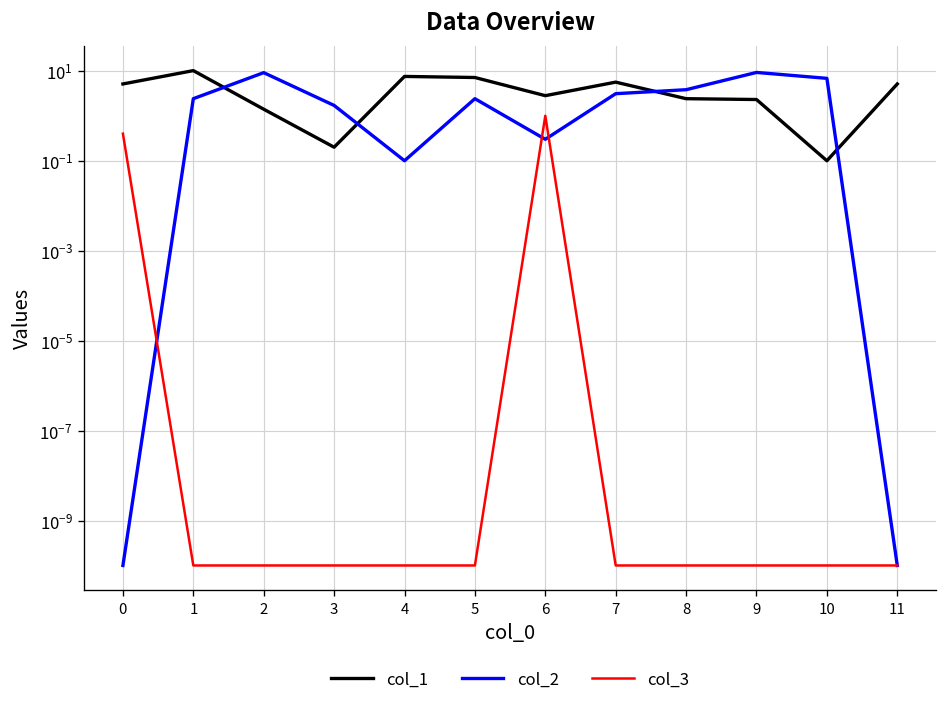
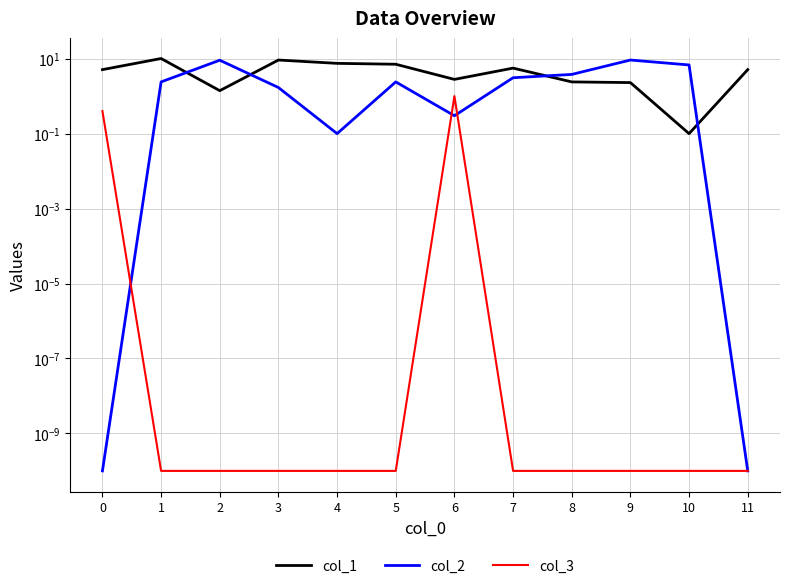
  {
    "col_1": {
      "0": 5,
      "1": 10,
      "2": 1.4,
-     "3": 0.2,
+     "3": 9,
      "4": 8,
      "5": 7,
      "6": 3,
      "7": 6,
      "8": 2,
      "9": 2,
      "10": 0.1,
      "11": 5
    },
    "col_2": {
      "0": 0.00000000010,
      "1": 2,
      "2": 9,
      "3": 2,
      "4": 0.1,
      "5": 2,
      "6": 0.3,
      "7": 3,
      "8": 4,
      "9": 9,
      "10": 7
    },
    "col_3": {
      "0": 0.4,
      "1": 0.00000000010,
      "2": 0.00000000010,
      "3": 0.00000000010,
      "4": 0.00000000010,
      "5": 0.00000000010,
      "6": 1.0,
      "7": 0.00000000010,
      "8": 0.00000000010,
      "9": 0.00000000010,
      "10": 0.00000000010
    }
  }
